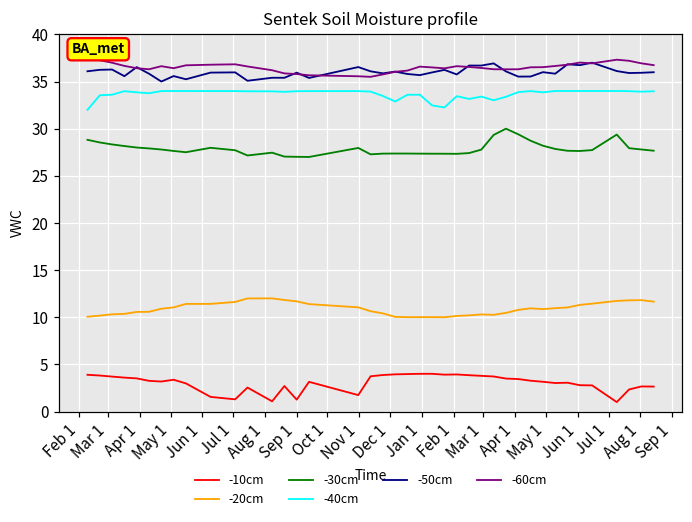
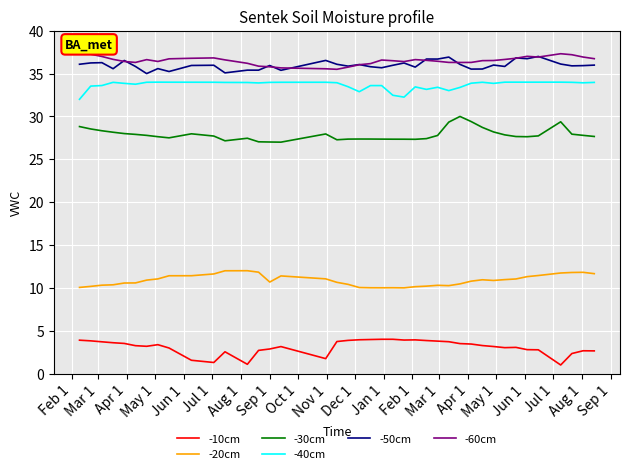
  {
    "-10cm": {
-     "Sep 1": 1
+     "Sep 1": 3
    },
    "-20cm": {
-     "Sep 1": 12
+     "Sep 1": 11
    },
    "-30cm": {
      "Sep 1": 27
    },
    "-40cm": {
      "Sep 1": 34
    }
  }
